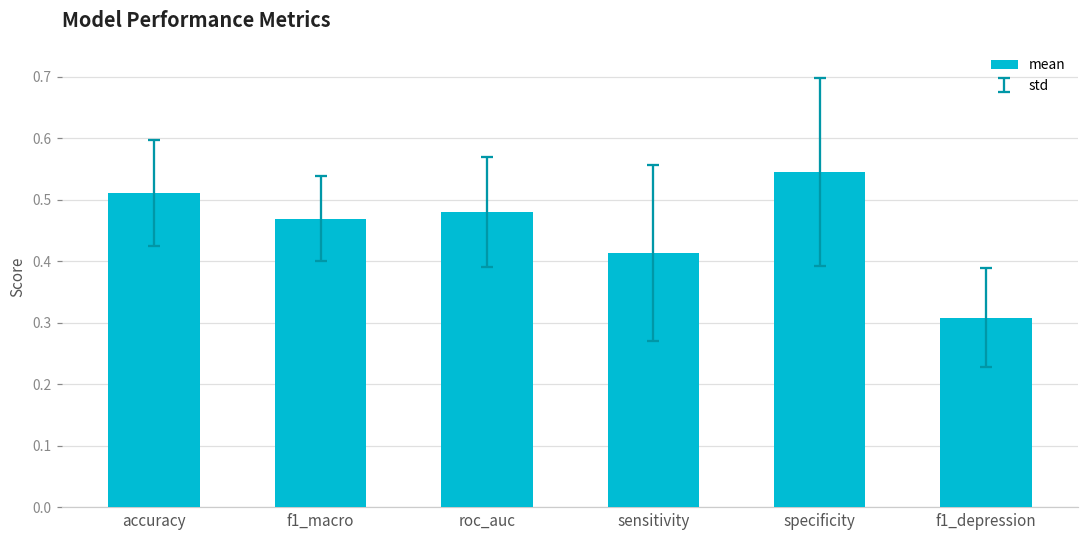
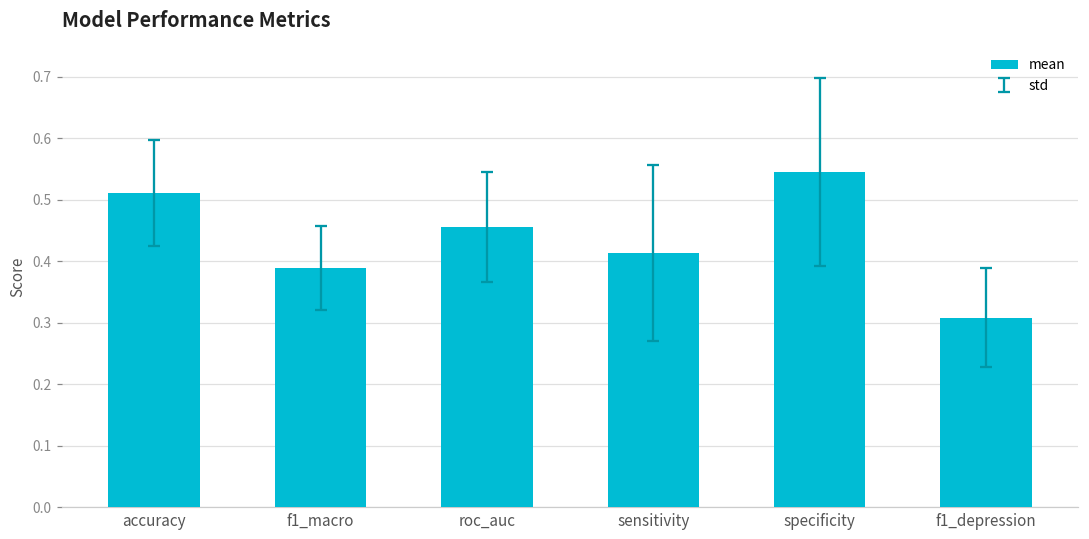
  {
    "mean": {
      "accuracy": 0.51,
-     "f1_macro": 0.47,
-     "roc_auc": 0.48,
+     "f1_macro": 0.39,
+     "roc_auc": 0.46,
      "sensitivity": 0.41,
      "specificity": 0.55,
      "f1_depression": 0.31
    }
  }
